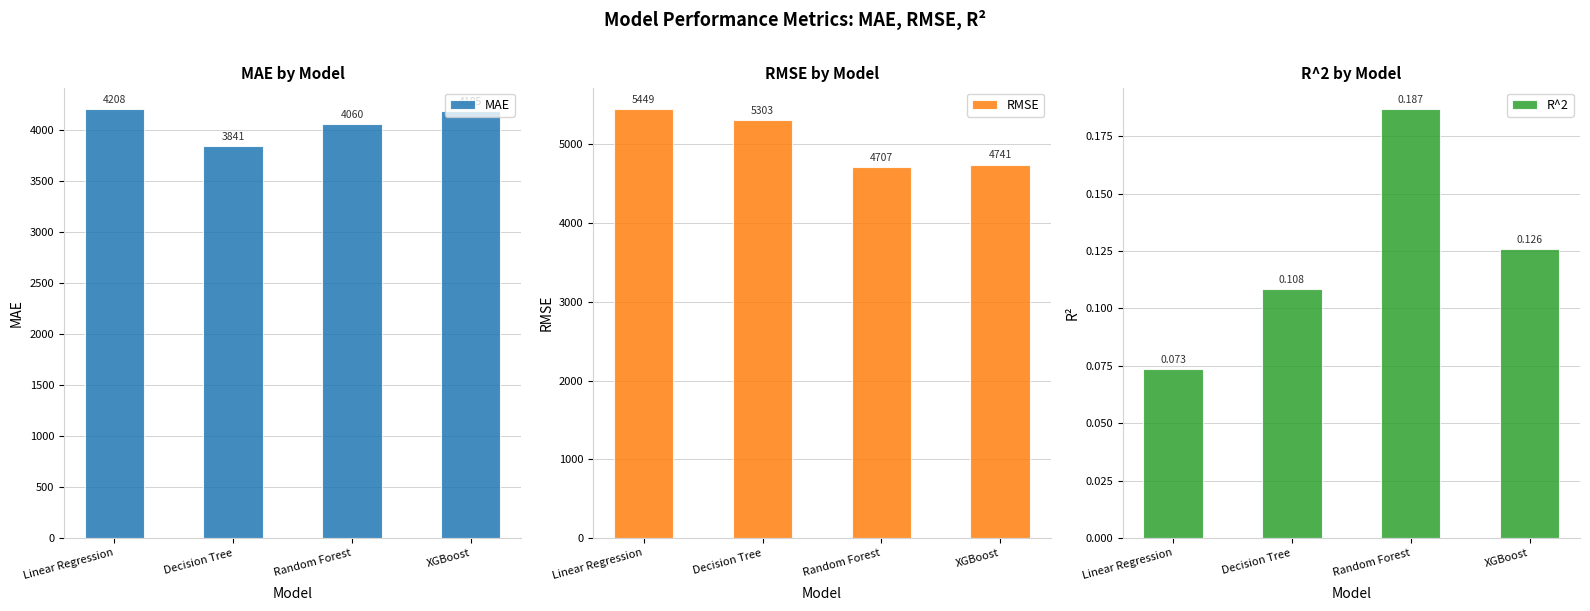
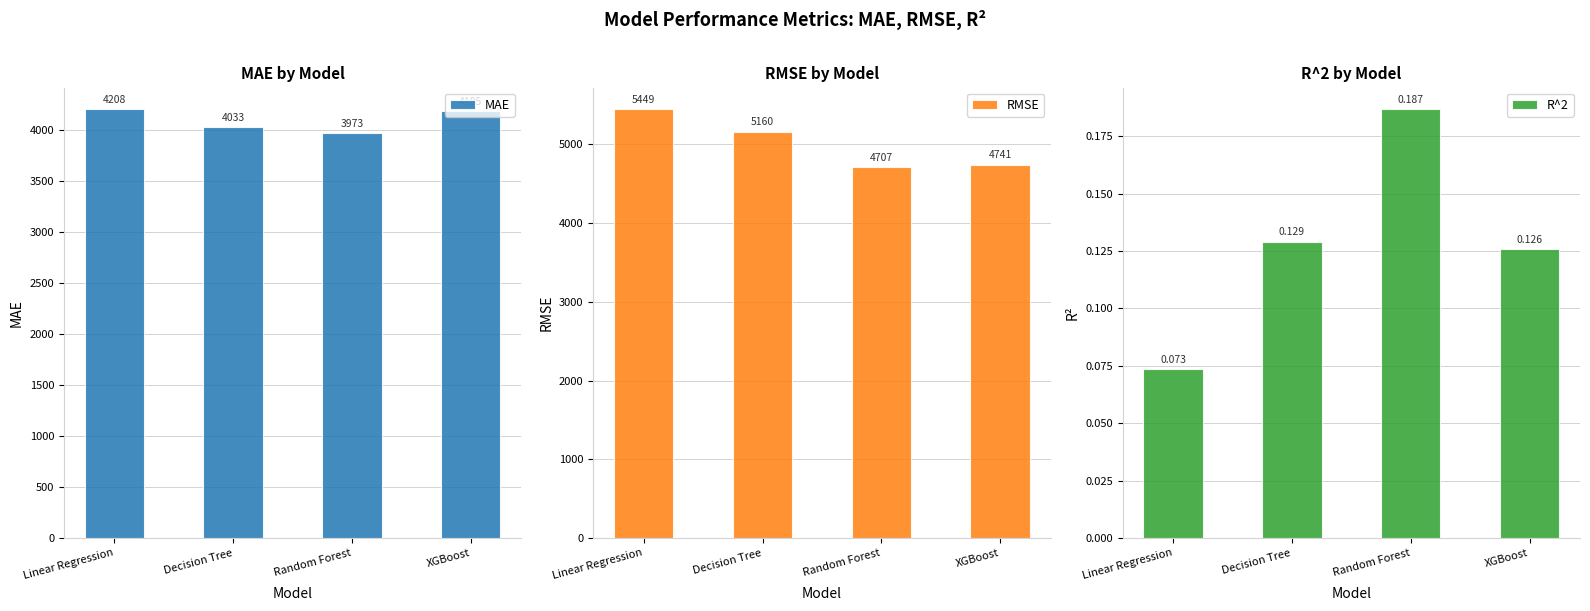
  {
    "MAE by Model": {
      "Linear Regression": 4208,
-     "Decision Tree": 3841,
-     "Random Forest": 4060
+     "Decision Tree": 4033,
+     "Random Forest": 3973
    },
    "RMSE by Model": {
      "Linear Regression": 5449,
-     "Decision Tree": 5303,
+     "Decision Tree": 5160,
      "Random Forest": 4707,
      "XGBoost": 4741
    },
    "R^2 by Model": {
      "Linear Regression": 0.073,
-     "Decision Tree": 0.108,
+     "Decision Tree": 0.129,
      "Random Forest": 0.187,
      "XGBoost": 0.126
    }
  }
